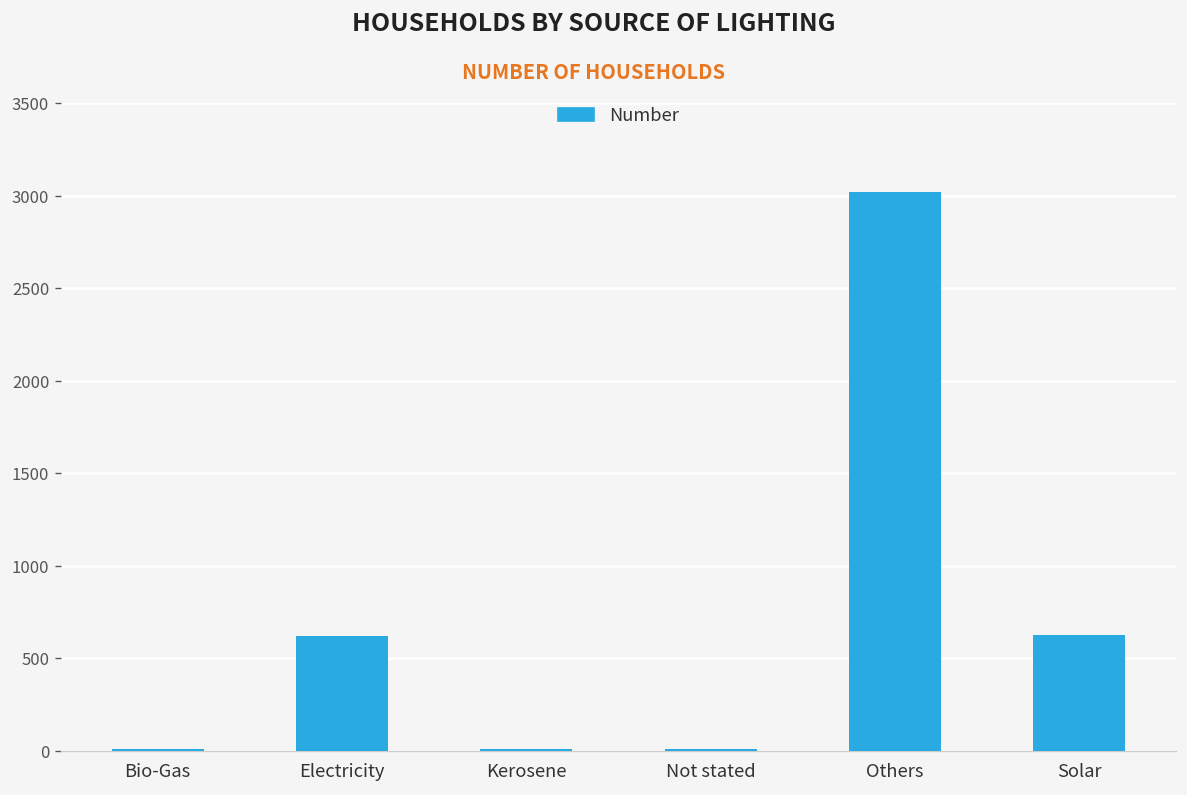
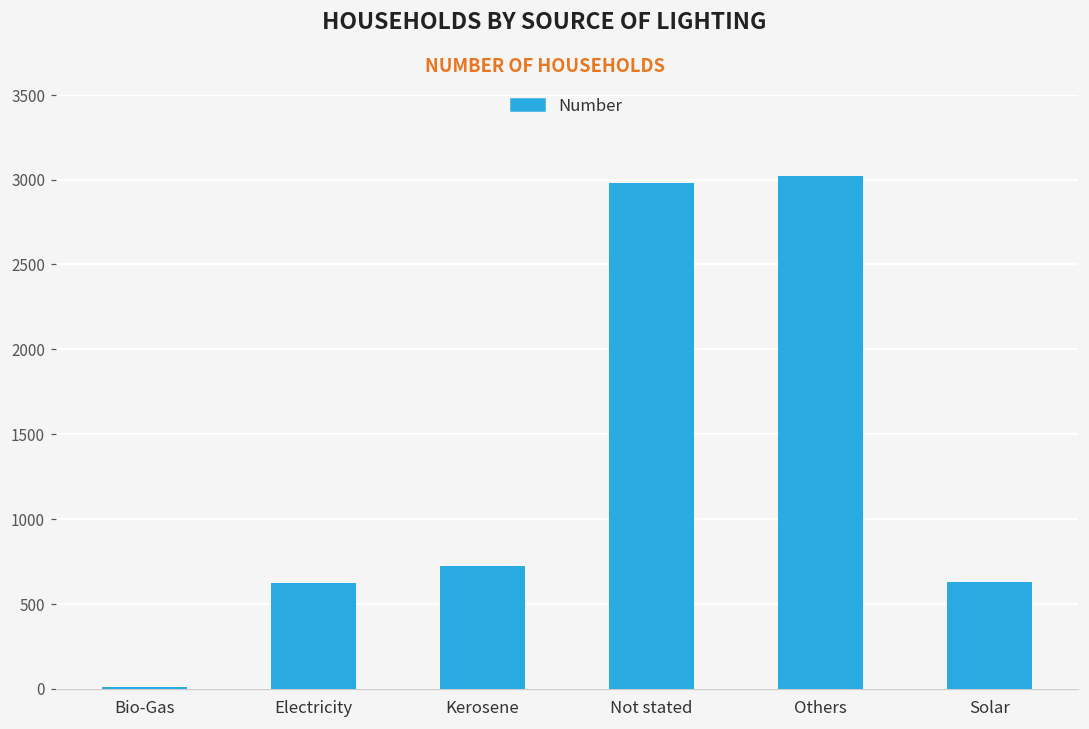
  {
    "Electricity": 620,
-   "Kerosene": 10,
-   "Not stated": 10,
+   "Kerosene": 720,
+   "Not stated": 2980,
    "Others": 3020,
    "Solar": 630
  }
